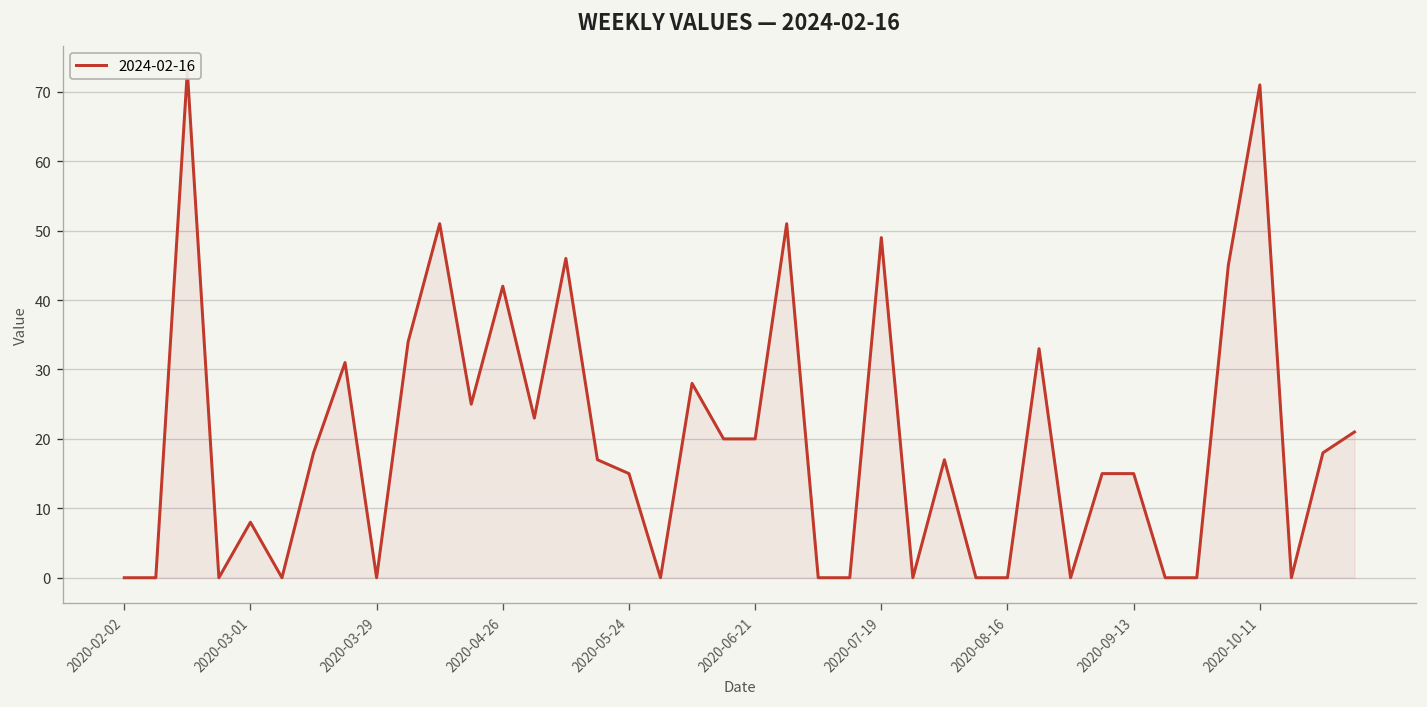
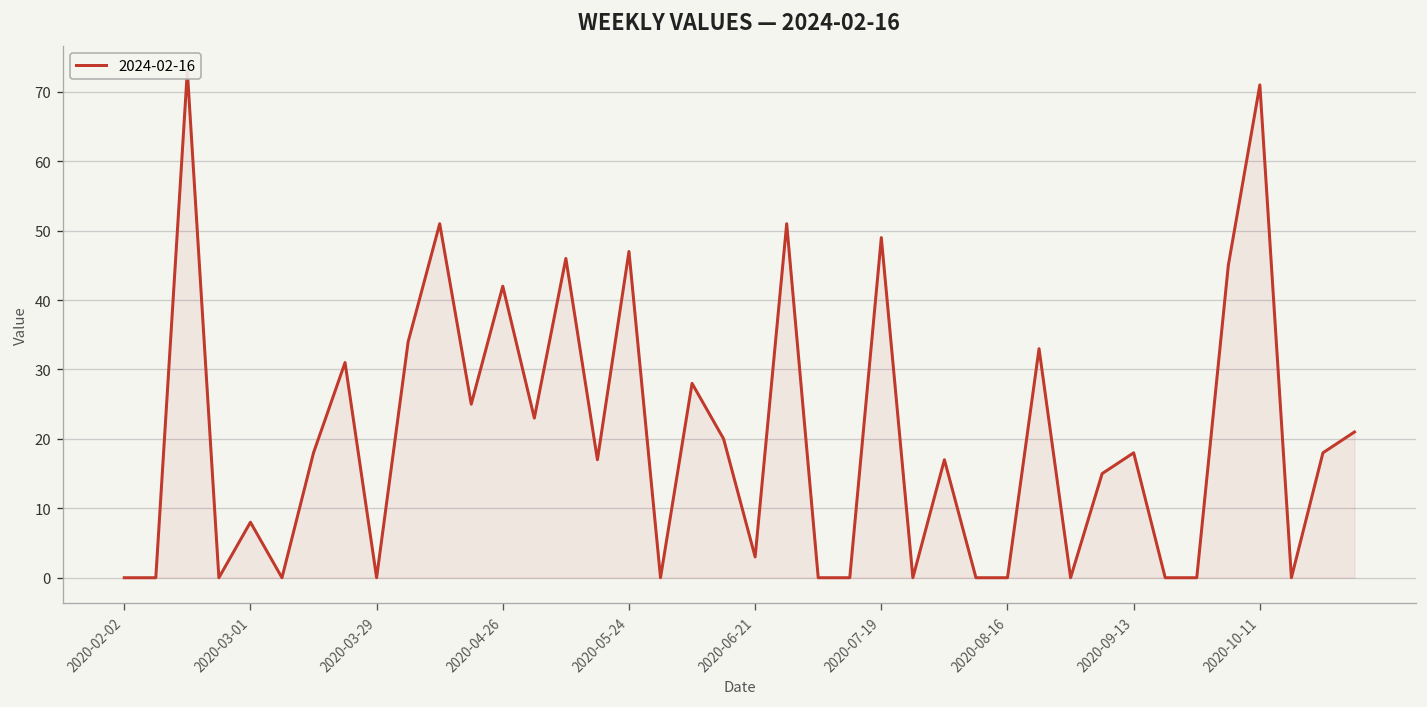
  {
    "2020-02-02": 0,
    "2020-03-01": 8,
    "2020-03-29": 0,
    "2020-04-26": 42,
-   "2020-05-24": 15,
-   "2020-06-21": 20,
+   "2020-05-24": 47,
+   "2020-06-21": 3,
    "2020-07-19": 49,
    "2020-08-16": 0,
-   "2020-09-13": 15,
+   "2020-09-13": 18,
    "2020-10-11": 71
  }
